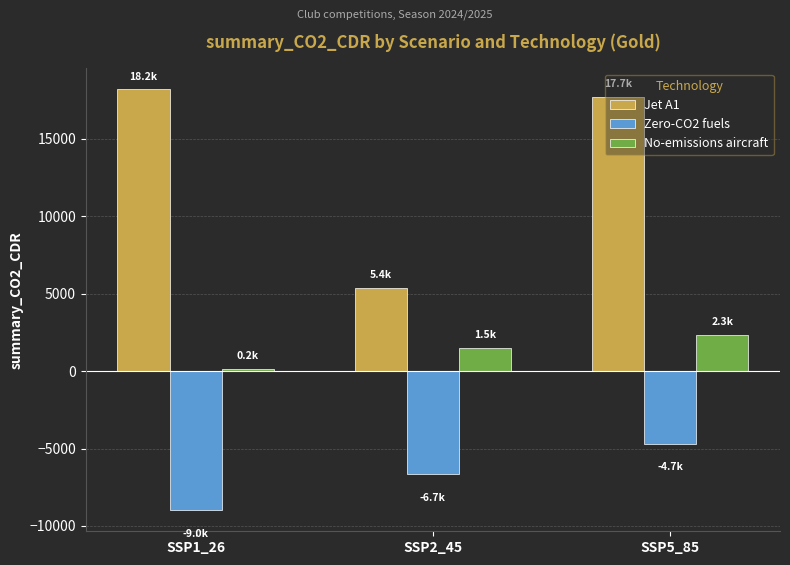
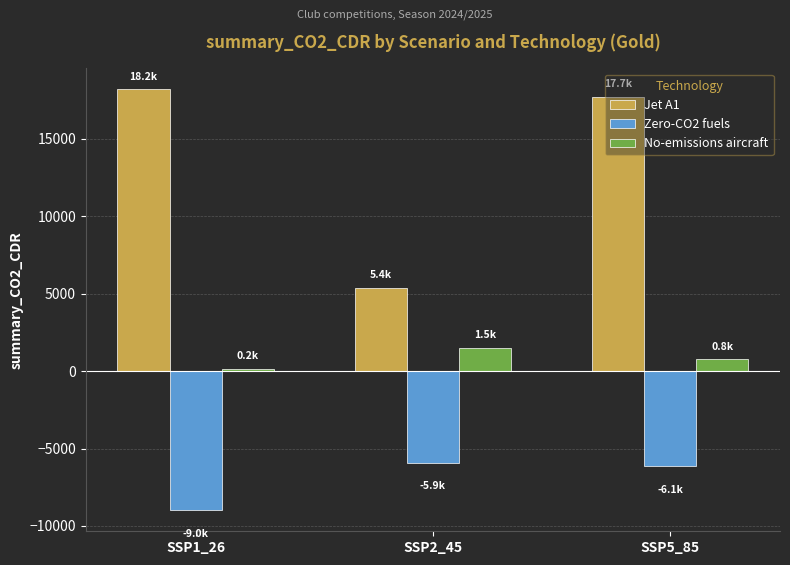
  {
    "Jet A1": {
      "SSP1_26": "18.2k",
      "SSP2_45": "5.4k"
    },
    "Zero-CO2 fuels": {
      "SSP1_26": "-9.0k",
-     "SSP2_45": "-6.7k",
-     "SSP5_85": "-4.7k"
+     "SSP2_45": "-5.9k",
+     "SSP5_85": "-6.1k"
    },
    "No-emissions aircraft": {
      "SSP1_26": "0.2k",
      "SSP2_45": "1.5k",
-     "SSP5_85": "2.3k"
+     "SSP5_85": "0.8k"
    }
  }
